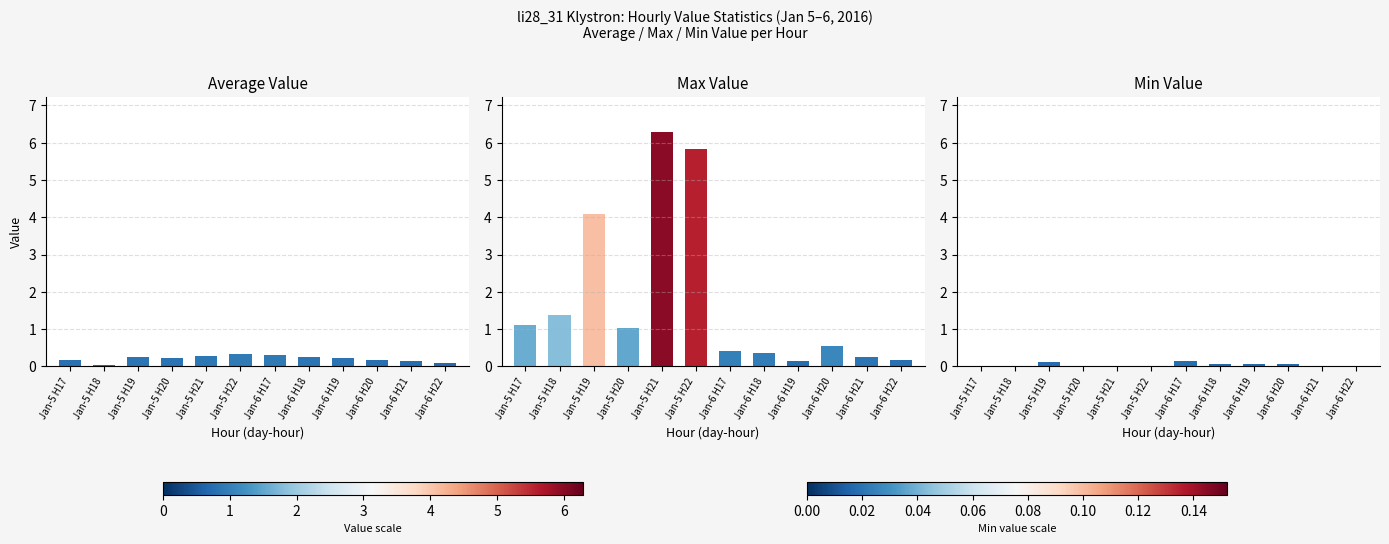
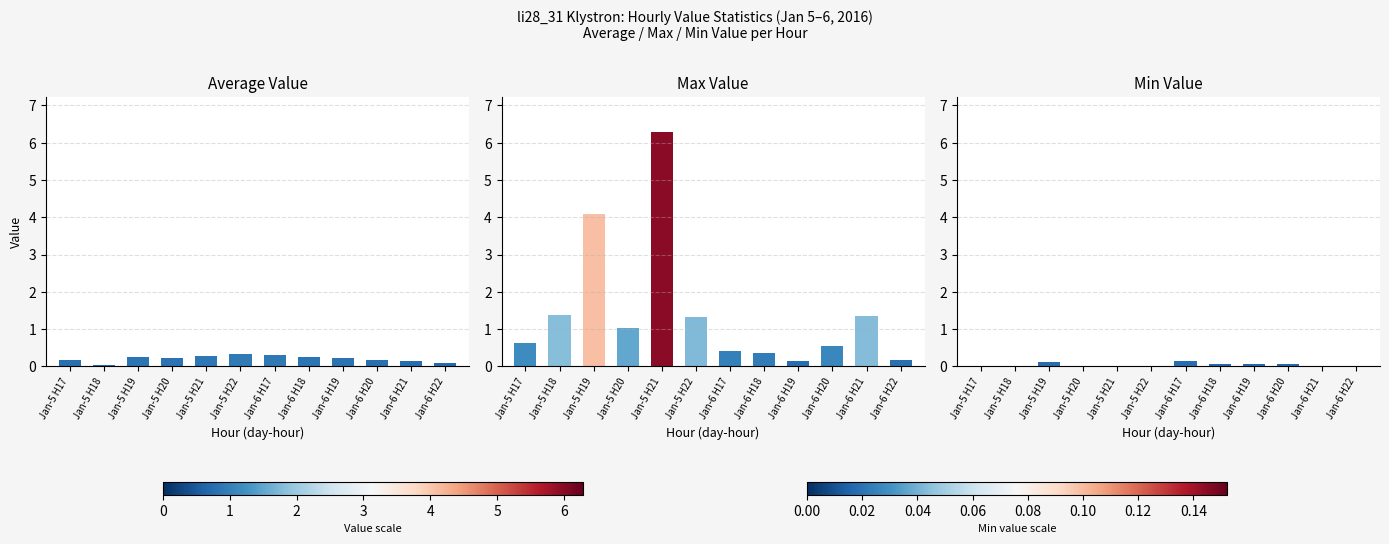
  {
    "Average Value": {
      "Jan-5 H17": 0.2,
      "Jan-5 H19": 0.2,
      "Jan-5 H20": 0.2,
      "Jan-5 H21": 0.3,
      "Jan-5 H22": 0.3,
      "Jan-6 H17": 0.3,
      "Jan-6 H18": 0.2,
      "Jan-6 H19": 0.2,
      "Jan-6 H20": 0.2,
      "Jan-6 H21": 0.2,
      "Jan-6 H22": 0.1
    },
    "Max Value": {
-     "Jan-5 H17": 1.1,
+     "Jan-5 H17": 0.6,
      "Jan-5 H18": 1.4,
      "Jan-5 H19": 4.1,
      "Jan-5 H20": 1.0,
      "Jan-5 H21": 6.3,
-     "Jan-5 H22": 5.8,
+     "Jan-5 H22": 1.3,
      "Jan-6 H17": 0.4,
      "Jan-6 H18": 0.4,
      "Jan-6 H19": 0.1,
      "Jan-6 H20": 0.6,
-     "Jan-6 H21": 0.2,
+     "Jan-6 H21": 1.4,
      "Jan-6 H22": 0.2
    },
    "Min Value": {
      "Jan-5 H17": 0.0,
      "Jan-5 H18": 0.0,
      "Jan-5 H19": 0.1,
      "Jan-5 H20": 0.0,
      "Jan-5 H21": 0.0,
      "Jan-5 H22": 0.0,
      "Jan-6 H17": 0.2,
      "Jan-6 H21": 0.0,
      "Jan-6 H22": 0.0
    }
  }
